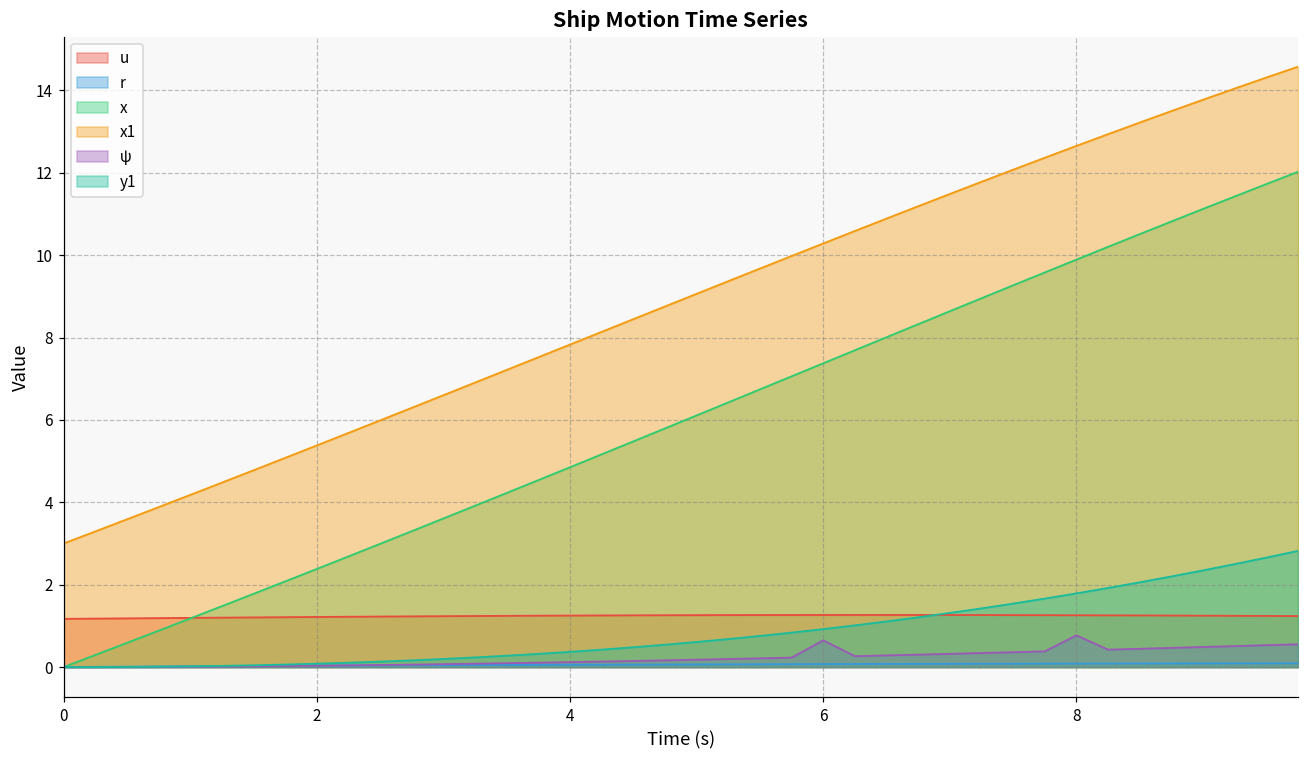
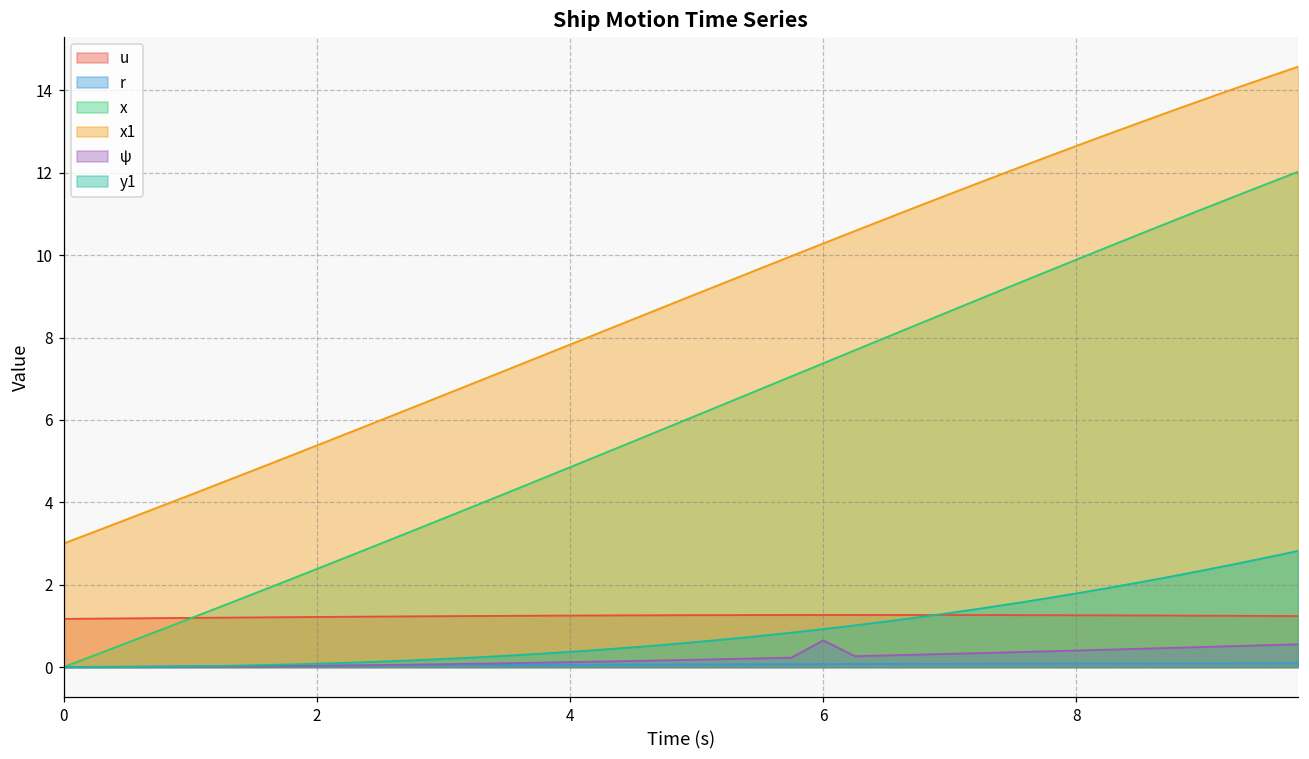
  {
    "ψ": {
      "6": 0.6,
-     "8": 0.8
+     "8": 0.4
    }
  }
